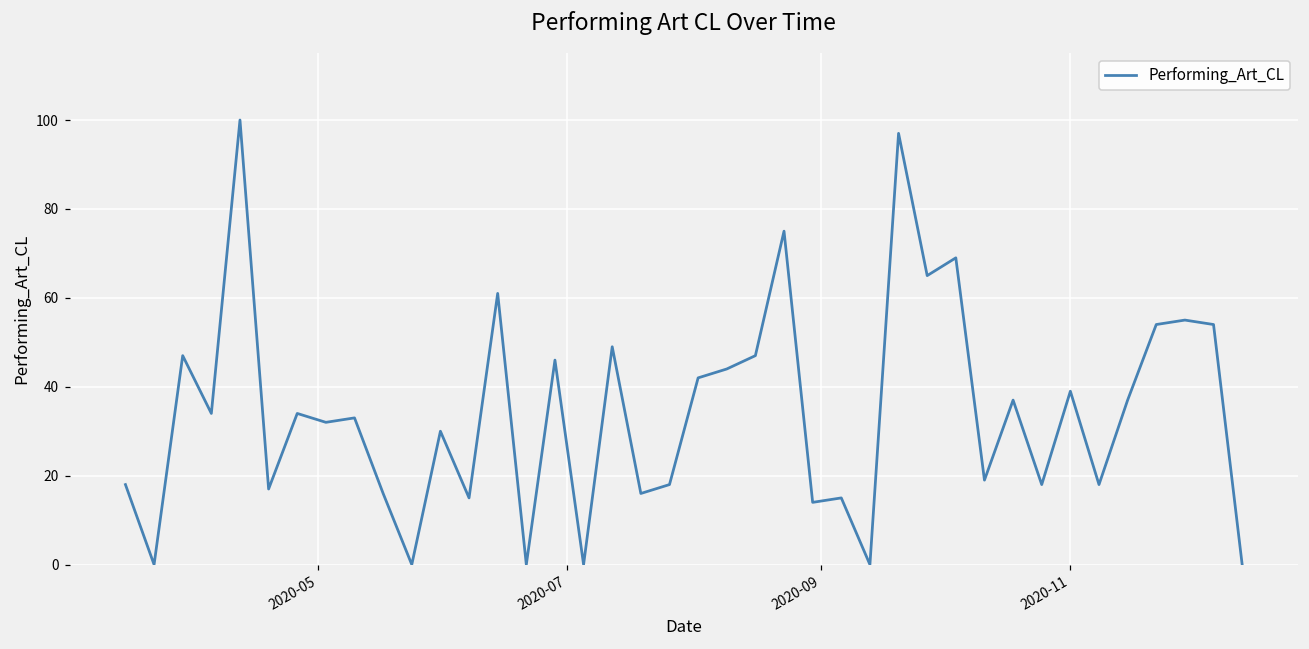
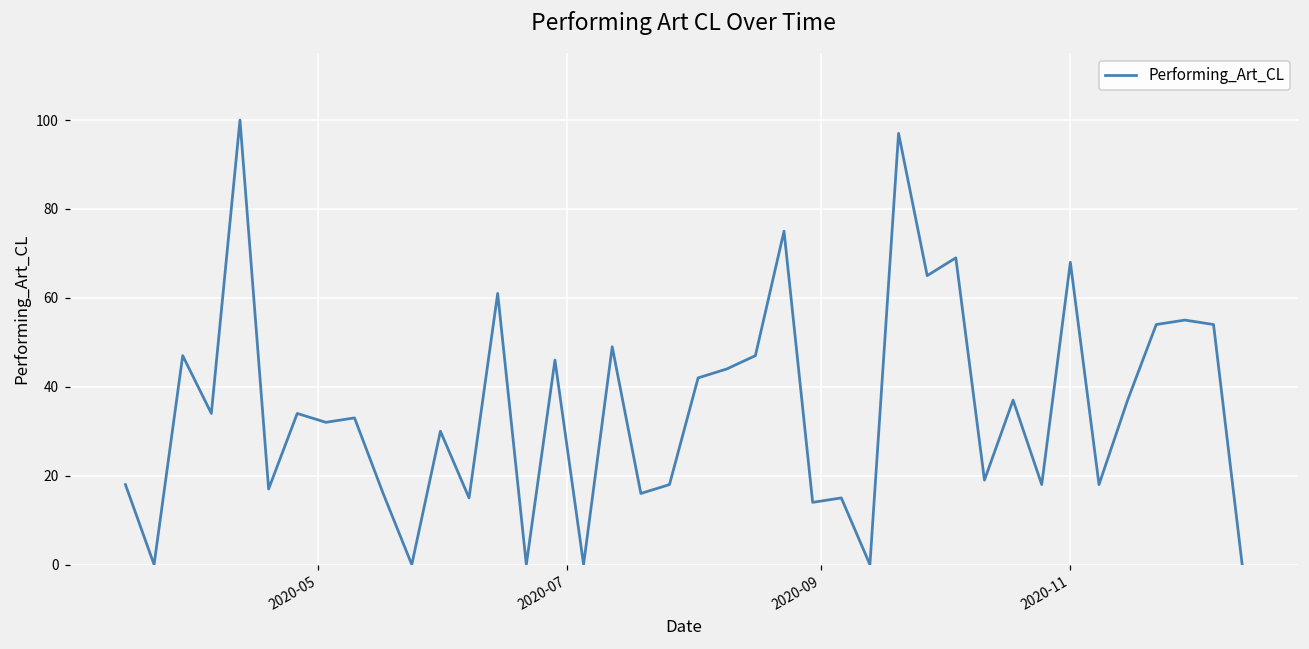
  {
-   "2020-11": 39
+   "2020-11": 68
  }
